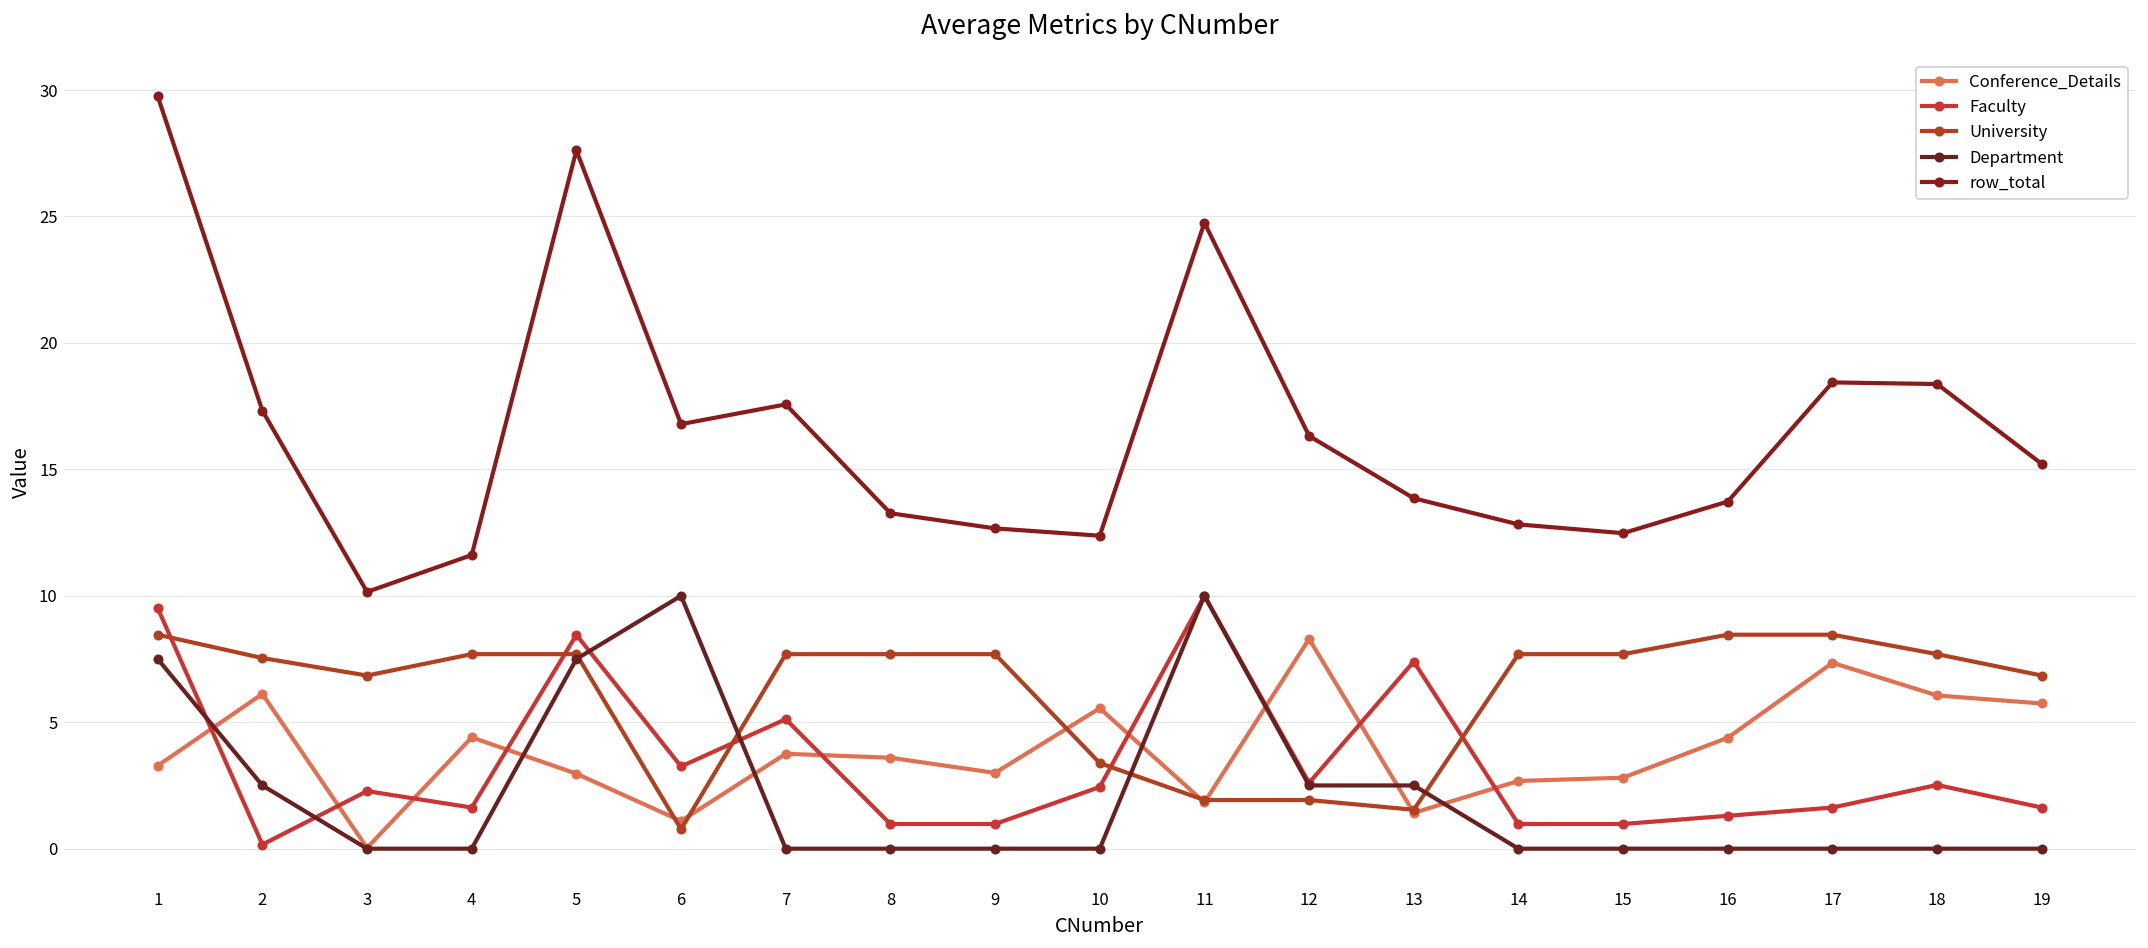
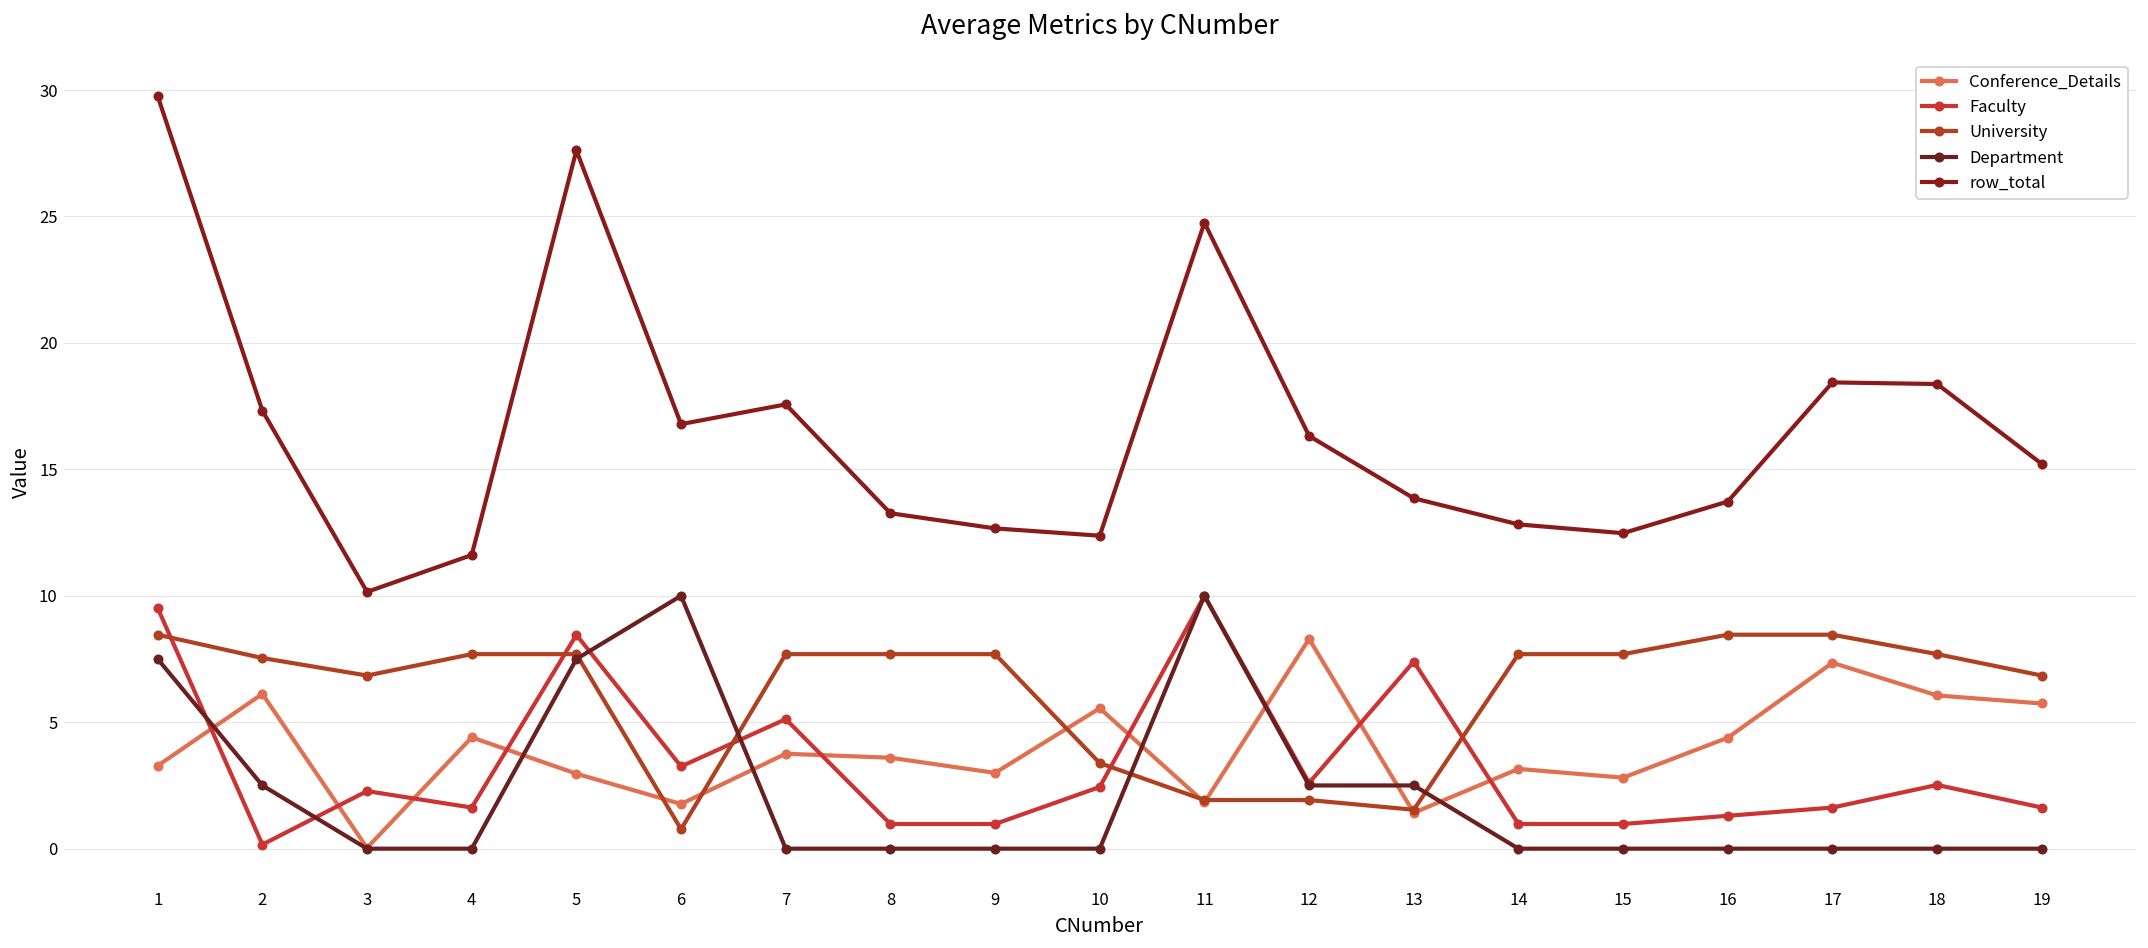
  {
    "Conference_Details": {
      "1": 3.3,
      "2": 6.1,
      "4": 4.4,
      "5": 3.0,
-     "6": 1.1,
+     "6": 1.8,
      "7": 3.8,
      "8": 3.6,
      "9": 3.0,
      "10": 5.6,
      "12": 8.3,
-     "14": 2.7,
+     "14": 3.2,
      "15": 2.8,
      "16": 4.4,
      "17": 7.4,
      "18": 6.1,
      "19": 5.7
    }
  }
